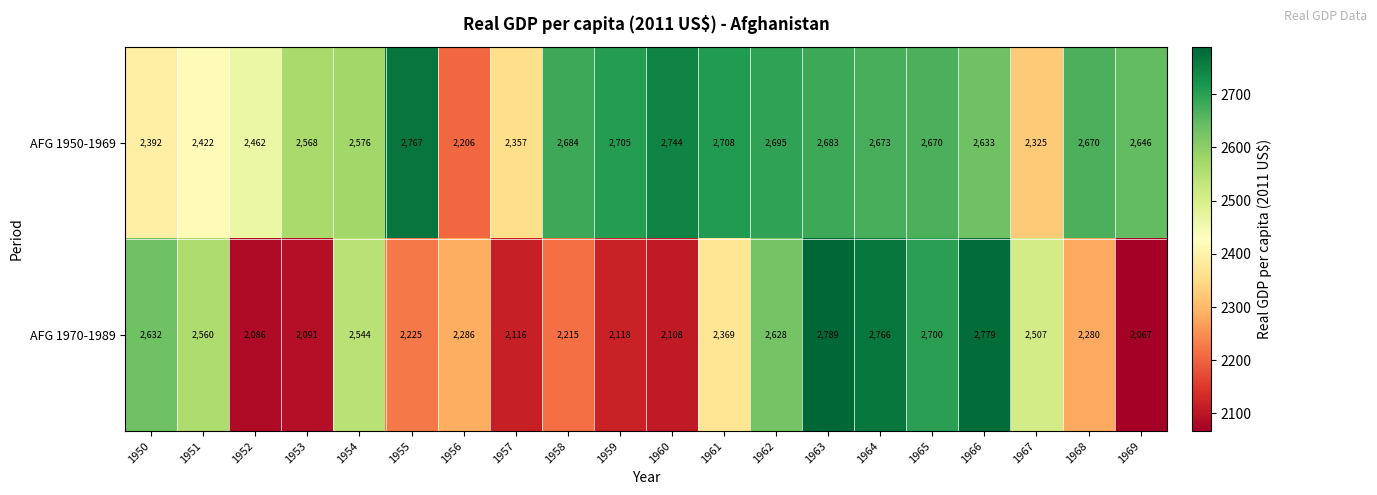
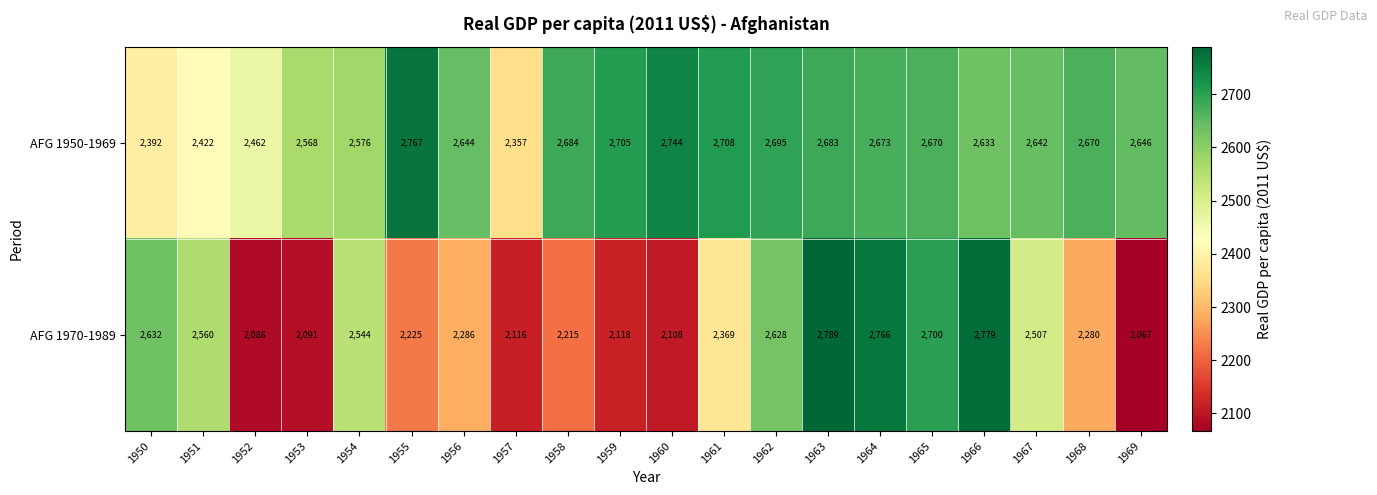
  {
    "AFG 1950-1969": {
      "1950": "2,392",
      "1951": "2,422",
      "1952": "2,462",
      "1953": "2,568",
      "1954": "2,576",
      "1955": "2,767",
-     "1956": "2,206",
+     "1956": "2,644",
      "1957": "2,357",
      "1958": "2,684",
      "1959": "2,705",
      "1960": "2,744",
      "1961": "2,708",
      "1962": "2,695",
      "1963": "2,683",
      "1964": "2,673",
      "1965": "2,670",
      "1966": "2,633",
-     "1967": "2,325",
+     "1967": "2,642",
      "1968": "2,670",
      "1969": "2,646"
    },
    "AFG 1970-1989": {
      "1950": "2,632",
      "1951": "2,560",
      "1952": "2,086",
      "1953": "2,091",
      "1954": "2,544",
      "1955": "2,225",
      "1956": "2,286",
      "1957": "2,116",
      "1958": "2,215",
      "1959": "2,118",
      "1960": "2,108",
      "1961": "2,369",
      "1962": "2,628",
      "1963": "2,789",
      "1964": "2,766",
      "1965": "2,700",
      "1966": "2,779",
      "1967": "2,507",
      "1968": "2,280",
      "1969": "2,067"
    }
  }
